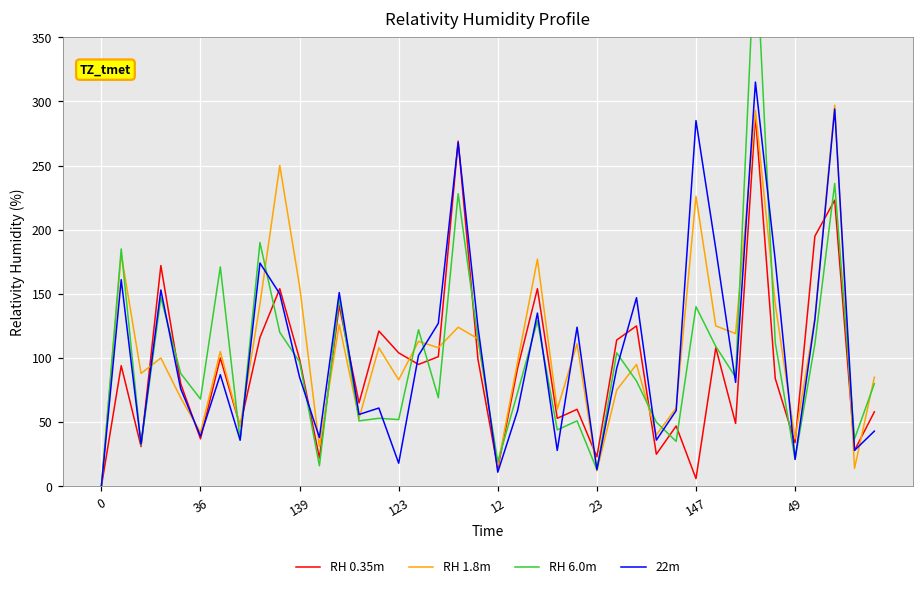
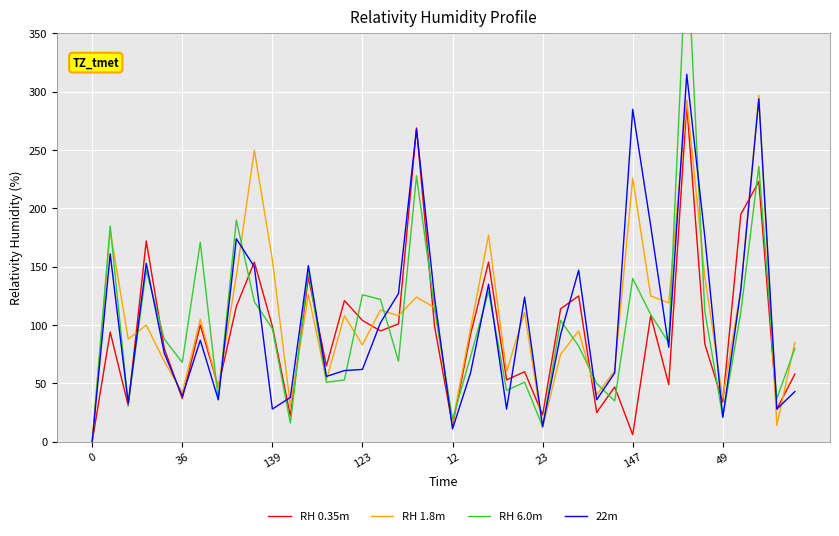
  {
    "RH 0.35m": {
      "123": 104,
      "147": 6,
      "49": 34
    },
    "RH 1.8m": {
      "139": 156,
      "123": 83,
      "147": 226,
      "49": 37
    },
    "RH 6.0m": {
-     "123": 52,
+     "123": 126,
      "147": 140
    },
    "22m": {
-     "139": 85,
-     "123": 18,
+     "139": 28,
+     "123": 62,
      "147": 285
    }
  }
